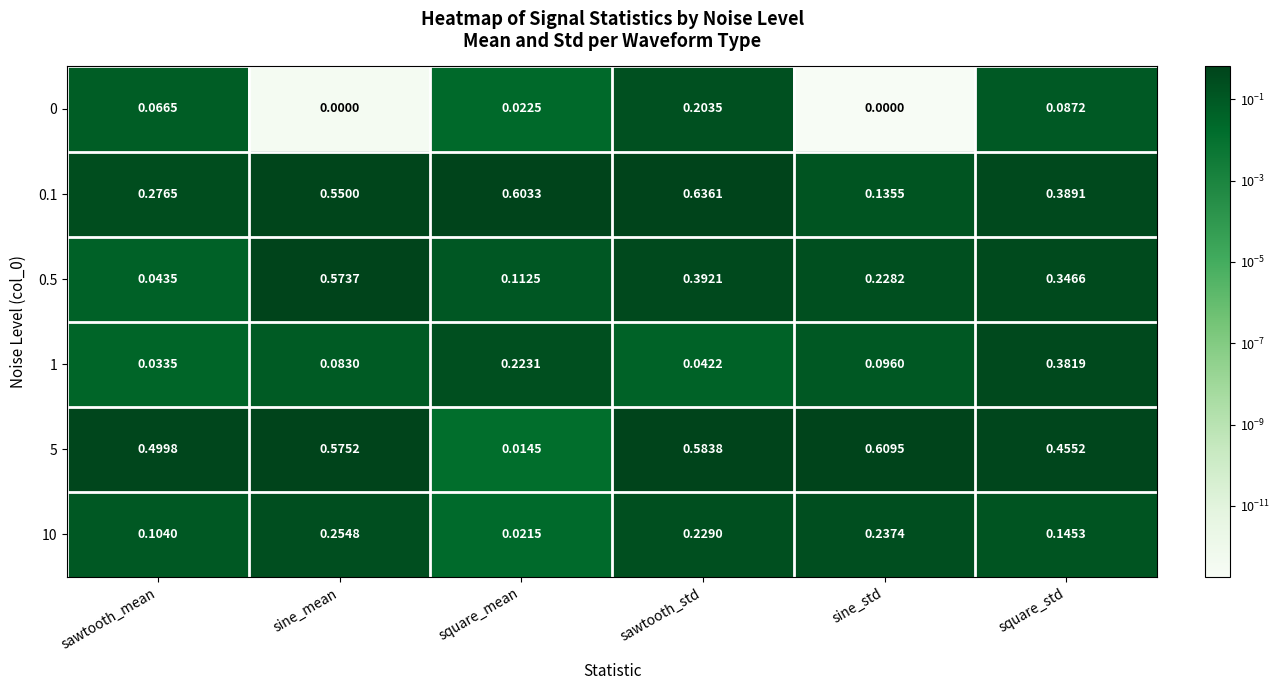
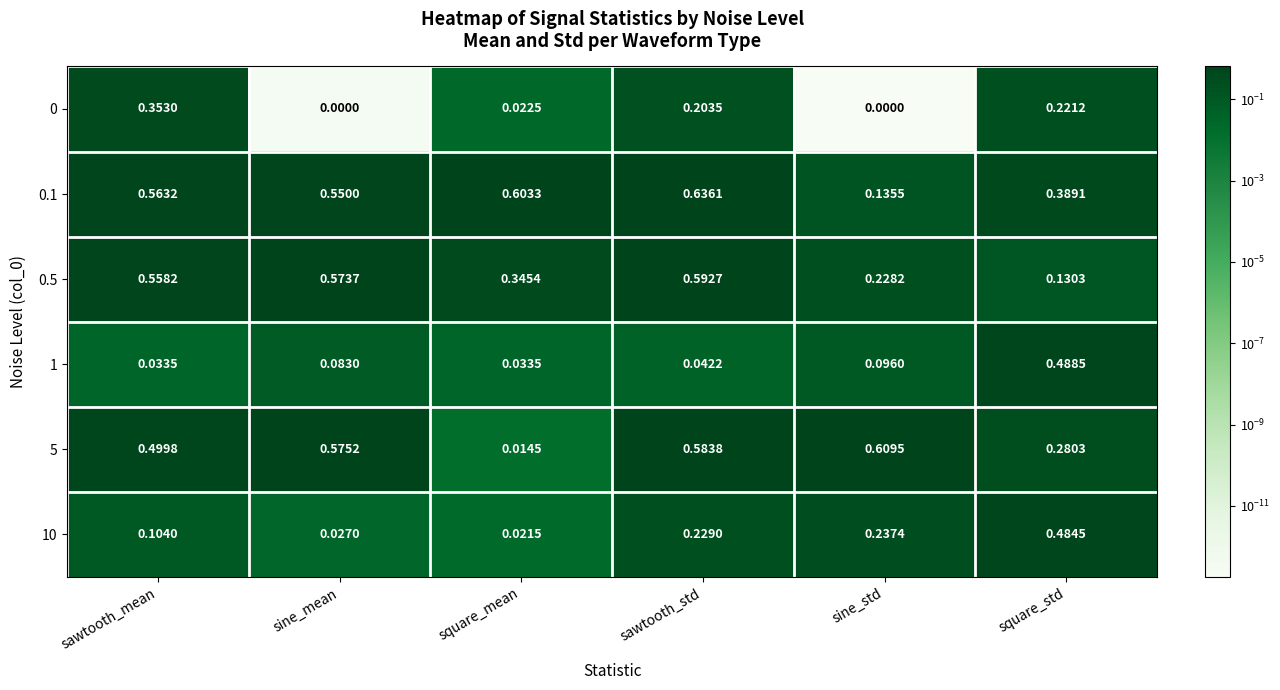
  {
    "0": {
-     "sawtooth_mean": 0.0665,
+     "sawtooth_mean": 0.3530,
      "sine_mean": 0.0000,
      "square_mean": 0.0225,
      "sawtooth_std": 0.2035,
      "sine_std": 0.0000,
-     "square_std": 0.0872
+     "square_std": 0.2212
    },
    "0.1": {
-     "sawtooth_mean": 0.2765,
+     "sawtooth_mean": 0.5632,
      "sine_mean": 0.5500,
      "square_mean": 0.6033,
      "sawtooth_std": 0.6361,
      "sine_std": 0.1355,
      "square_std": 0.3891
    },
    "0.5": {
-     "sawtooth_mean": 0.0435,
+     "sawtooth_mean": 0.5582,
      "sine_mean": 0.5737,
-     "square_mean": 0.1125,
-     "sawtooth_std": 0.3921,
+     "square_mean": 0.3454,
+     "sawtooth_std": 0.5927,
      "sine_std": 0.2282,
-     "square_std": 0.3466
+     "square_std": 0.1303
    },
    "1": {
      "sawtooth_mean": 0.0335,
      "sine_mean": 0.0830,
-     "square_mean": 0.2231,
+     "square_mean": 0.0335,
      "sawtooth_std": 0.0422,
      "sine_std": 0.0960,
-     "square_std": 0.3819
+     "square_std": 0.4885
    },
    "5": {
      "sawtooth_mean": 0.4998,
      "sine_mean": 0.5752,
      "square_mean": 0.0145,
      "sawtooth_std": 0.5838,
      "sine_std": 0.6095,
-     "square_std": 0.4552
+     "square_std": 0.2803
    },
    "10": {
      "sawtooth_mean": 0.1040,
-     "sine_mean": 0.2548,
+     "sine_mean": 0.0270,
      "square_mean": 0.0215,
      "sawtooth_std": 0.2290,
      "sine_std": 0.2374,
-     "square_std": 0.1453
+     "square_std": 0.4845
    }
  }
